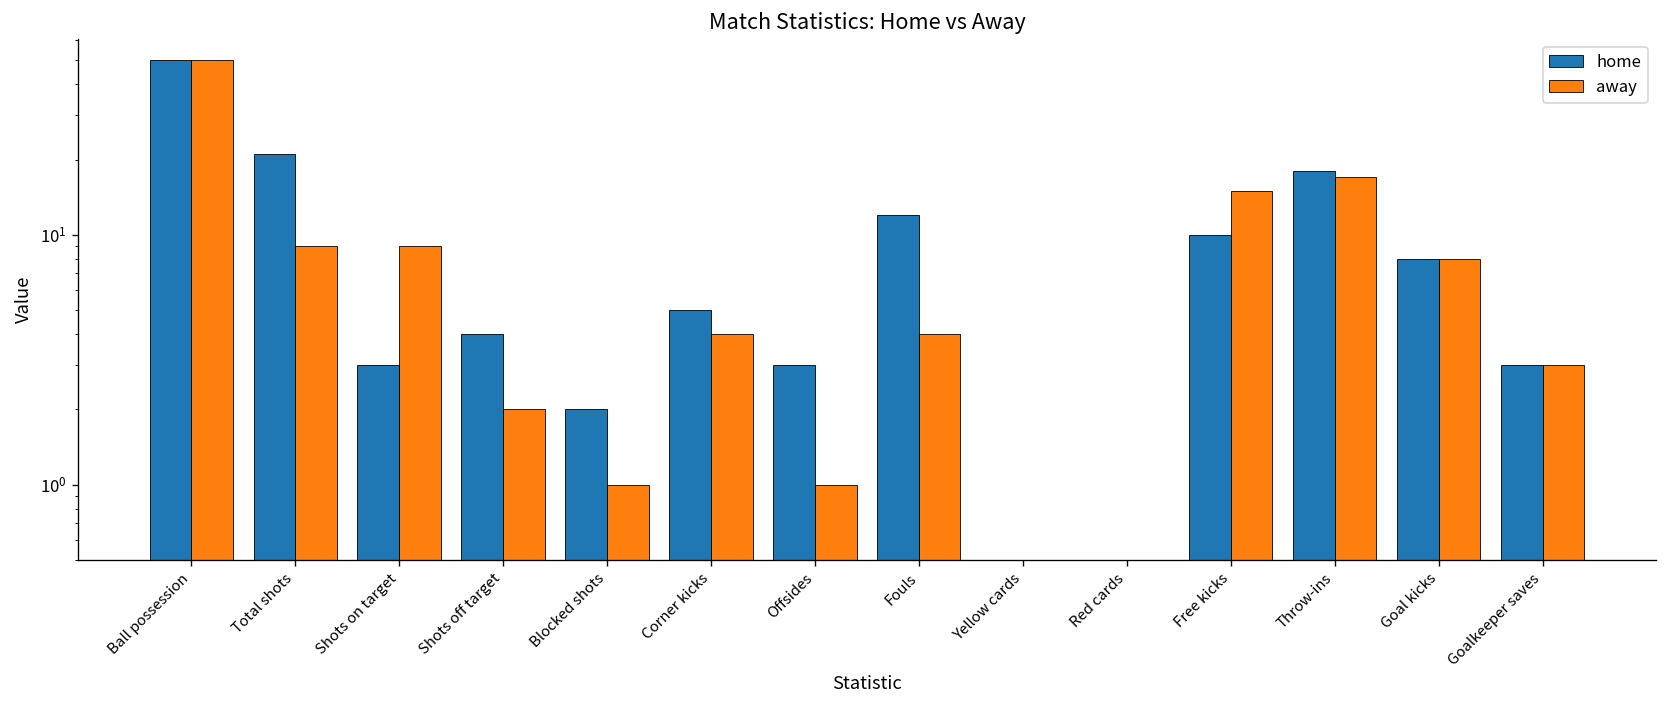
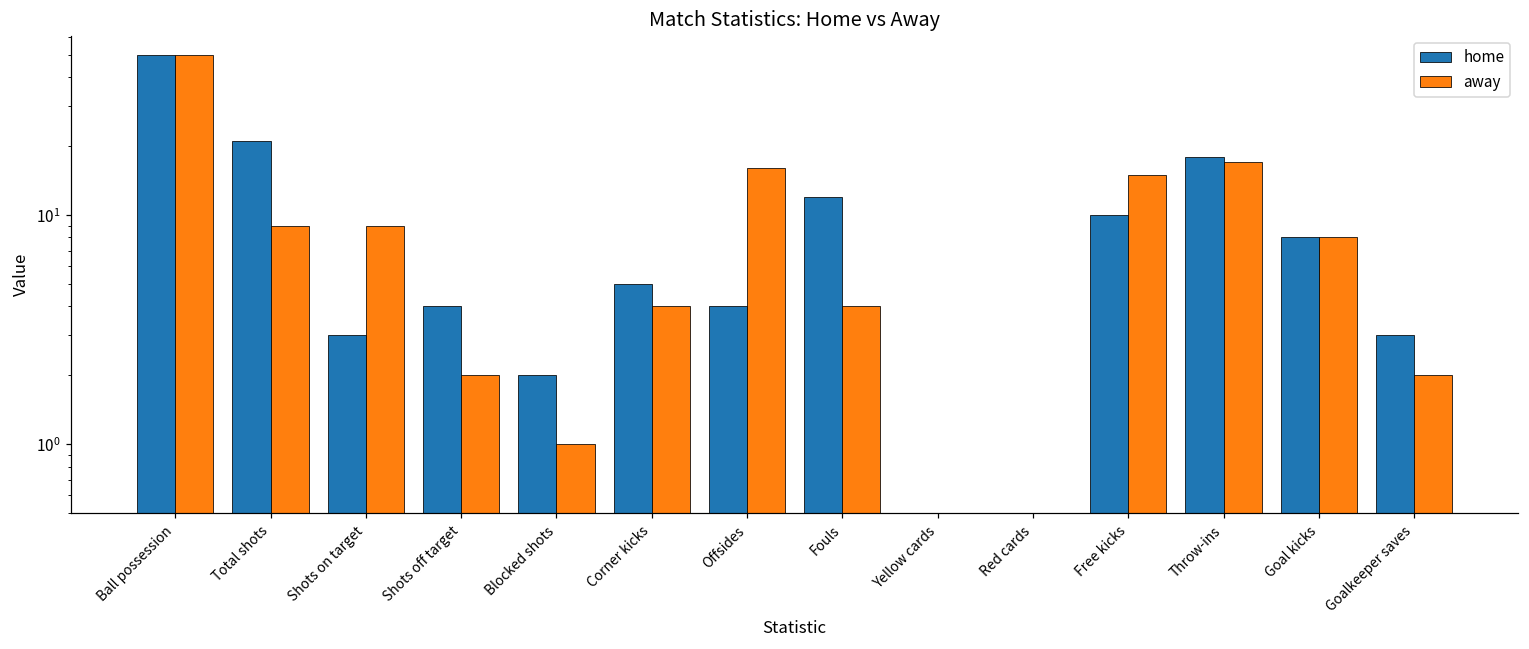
  {
    "home": {
      "Ball possession": 50,
      "Total shots": 21,
      "Shots on target": 3,
      "Shots off target": 4,
      "Blocked shots": 2,
      "Corner kicks": 5,
-     "Offsides": 3,
+     "Offsides": 4,
      "Fouls": 12,
      "Free kicks": 10,
      "Throw-ins": 18,
      "Goal kicks": 8,
      "Goalkeeper saves": 3
    },
    "away": {
      "Ball possession": 50,
      "Total shots": 9,
      "Shots on target": 9,
      "Shots off target": 2,
      "Blocked shots": 1,
      "Corner kicks": 4,
-     "Offsides": 1,
+     "Offsides": 16,
      "Fouls": 4,
      "Free kicks": 15,
      "Throw-ins": 17,
      "Goal kicks": 8,
-     "Goalkeeper saves": 3
+     "Goalkeeper saves": 2
    }
  }
